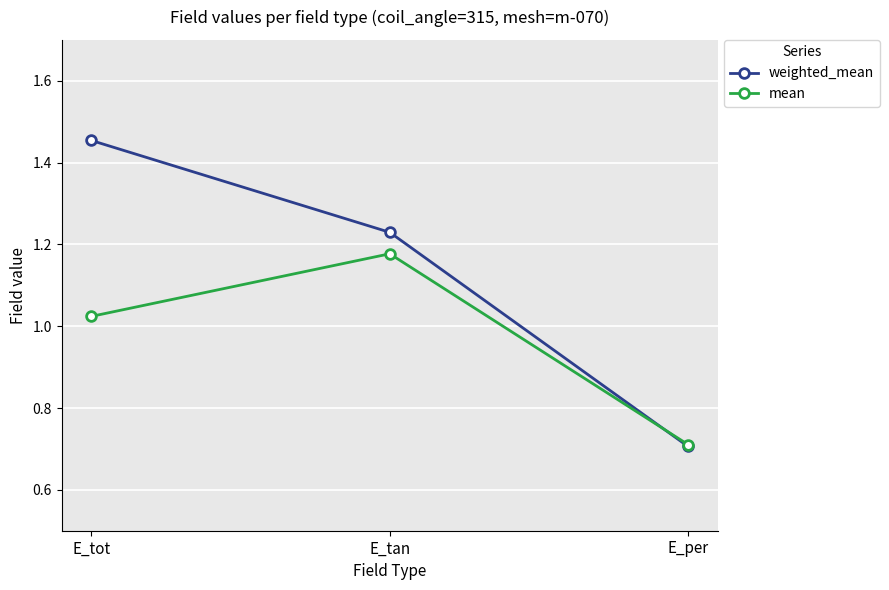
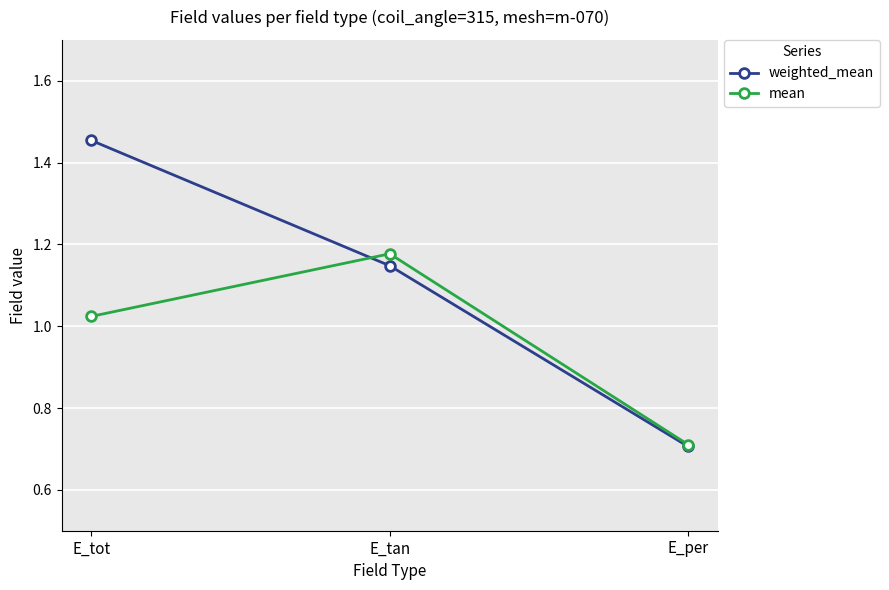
  {
    "weighted_mean": {
      "E_tot": 1.45,
-     "E_tan": 1.23
+     "E_tan": 1.15
    },
    "mean": {
      "E_tot": 1.02,
      "E_tan": 1.18
    }
  }
